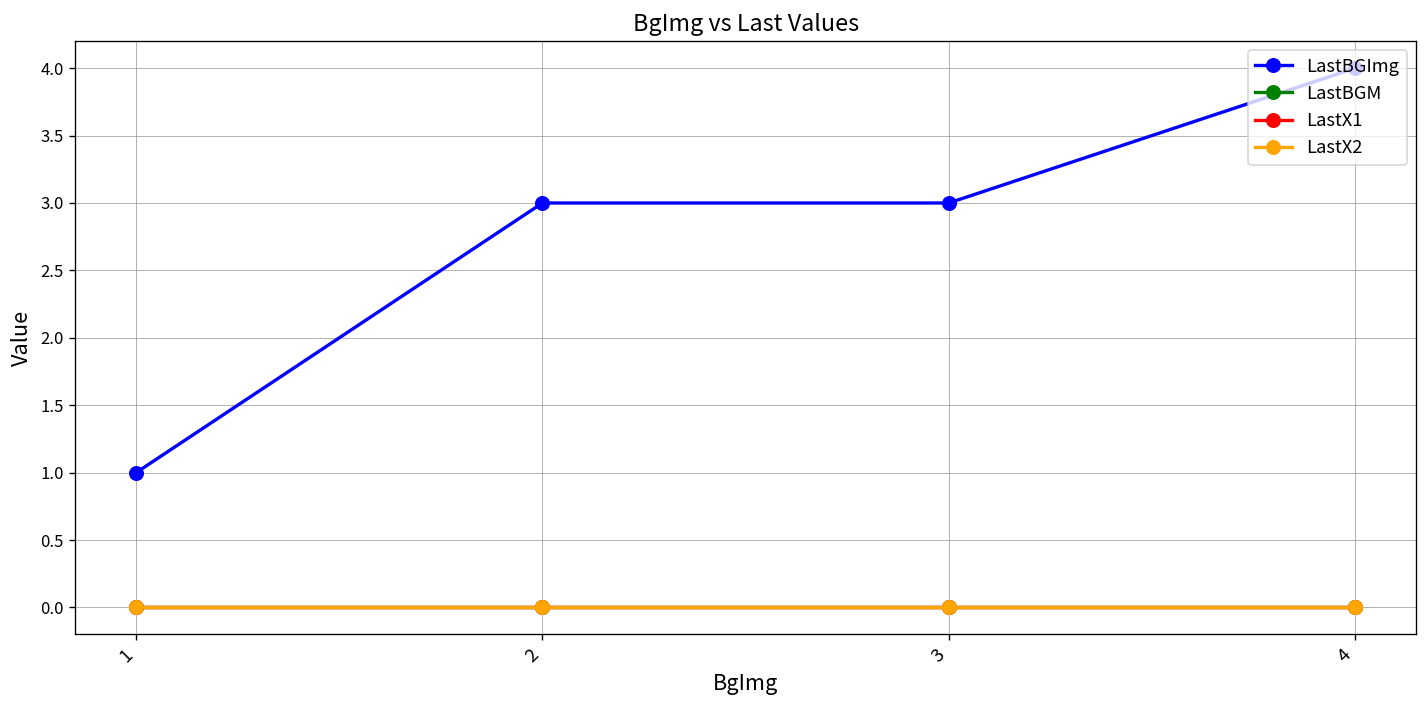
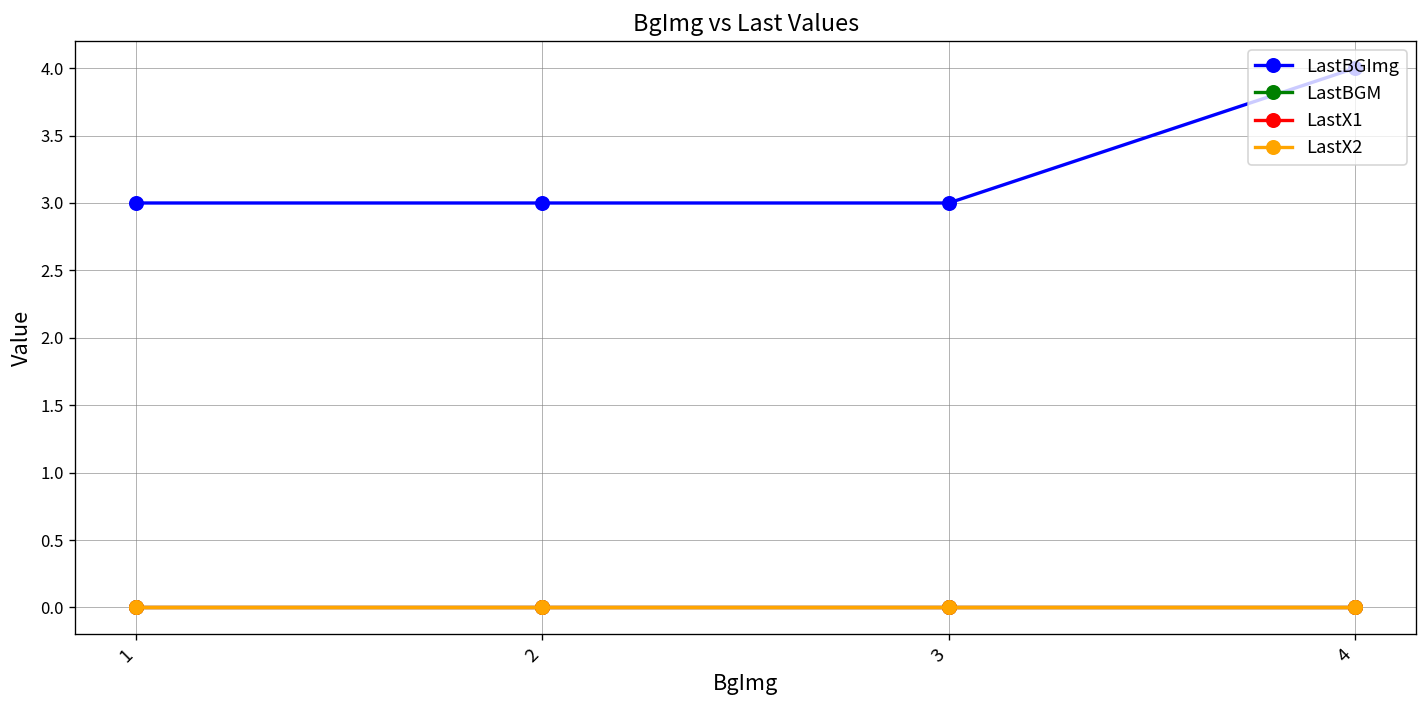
  {
    "LastBGImg": {
-     "1": 1,
+     "1": 3,
      "2": 3,
      "3": 3
    },
    "LastX2": {
      "1": 0,
      "2": 0,
      "3": 0,
      "4": 0
    }
  }
